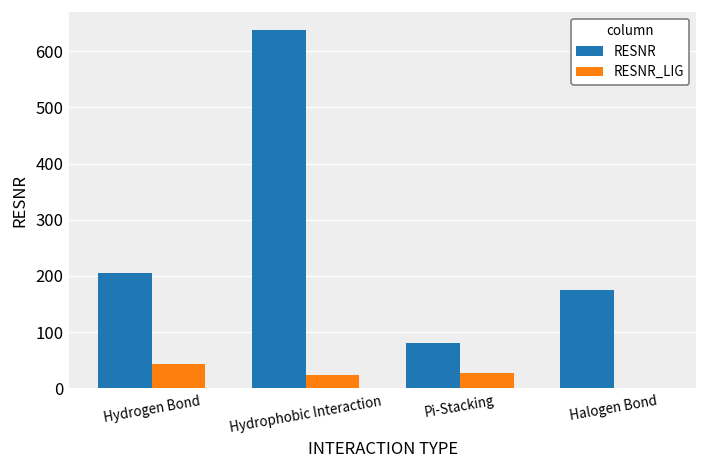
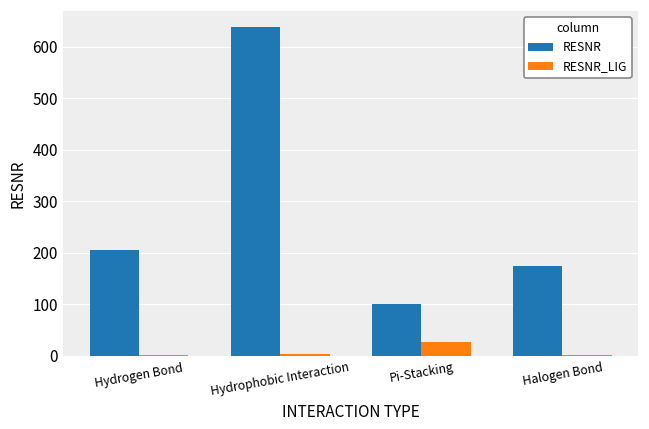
  {
    "RESNR": {
      "Hydrogen Bond": 210,
      "Hydrophobic Interaction": 640,
-     "Pi-Stacking": 80,
+     "Pi-Stacking": 100,
      "Halogen Bond": 170
    },
    "RESNR_LIG": {
-     "Hydrogen Bond": 40,
-     "Hydrophobic Interaction": 20,
+     "Hydrogen Bond": 0,
+     "Hydrophobic Interaction": 0,
      "Pi-Stacking": 30
    }
  }
